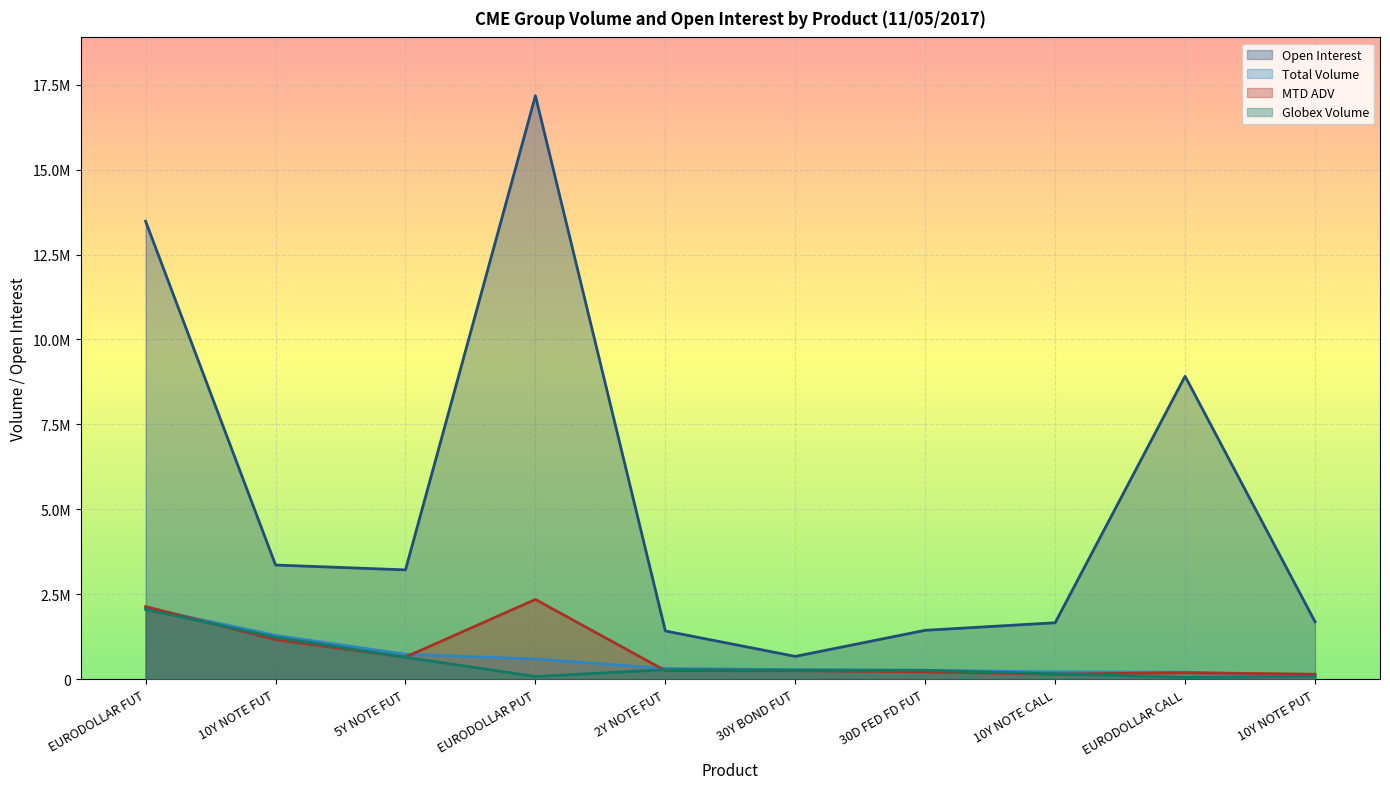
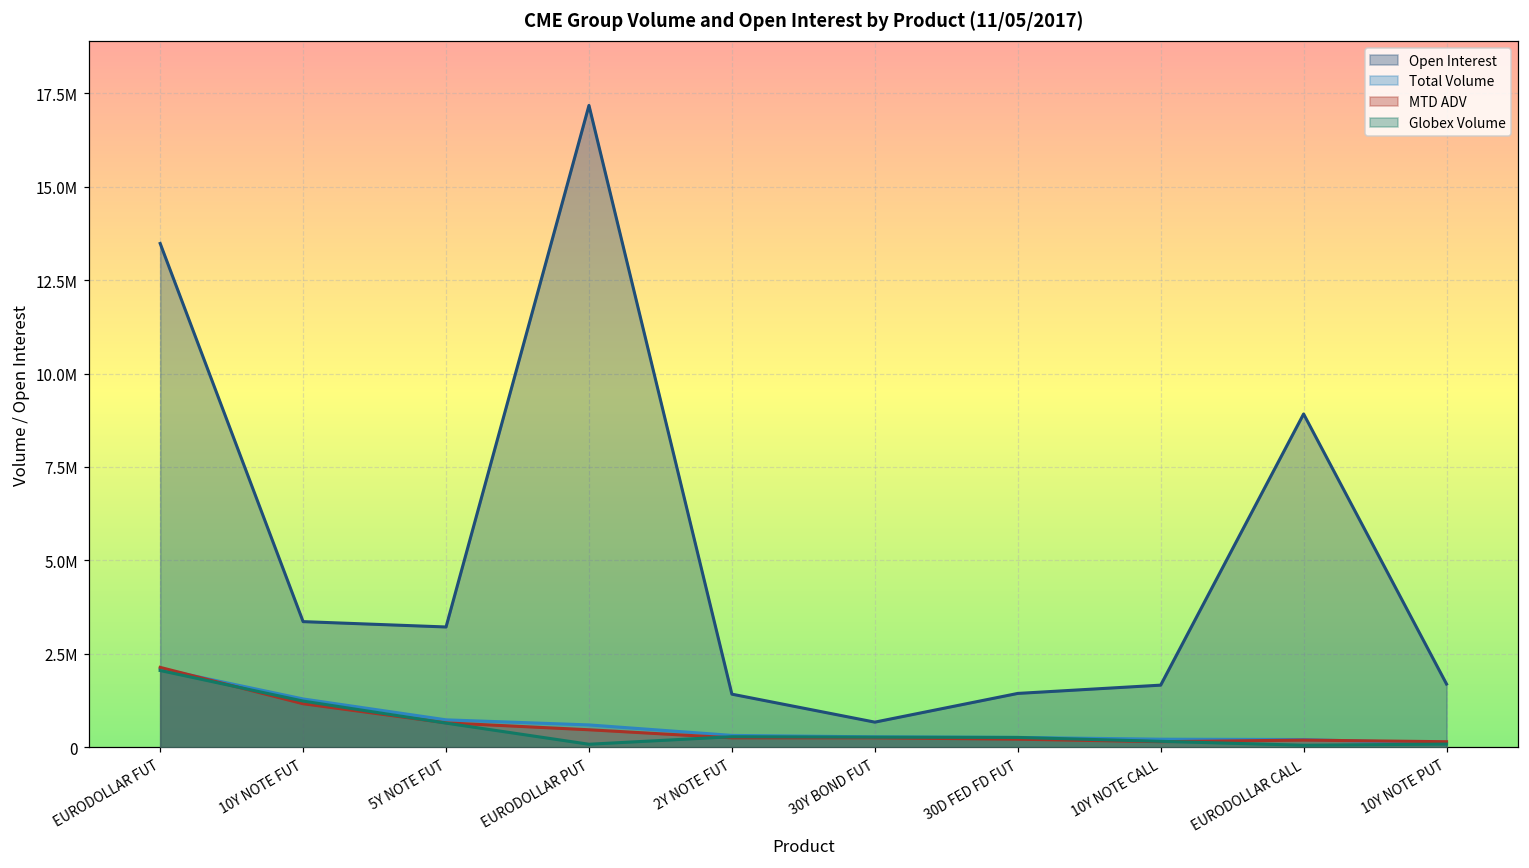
  {
    "MTD ADV": {
-     "EURODOLLAR PUT": 2300000
+     "EURODOLLAR PUT": 500000
    }
  }
